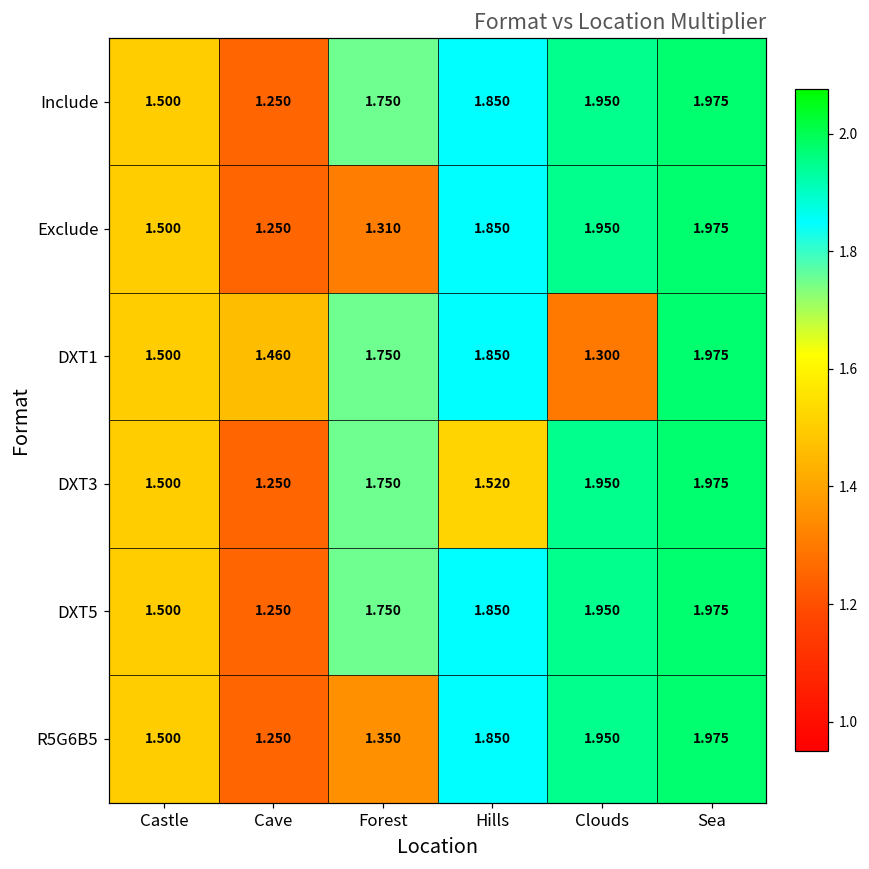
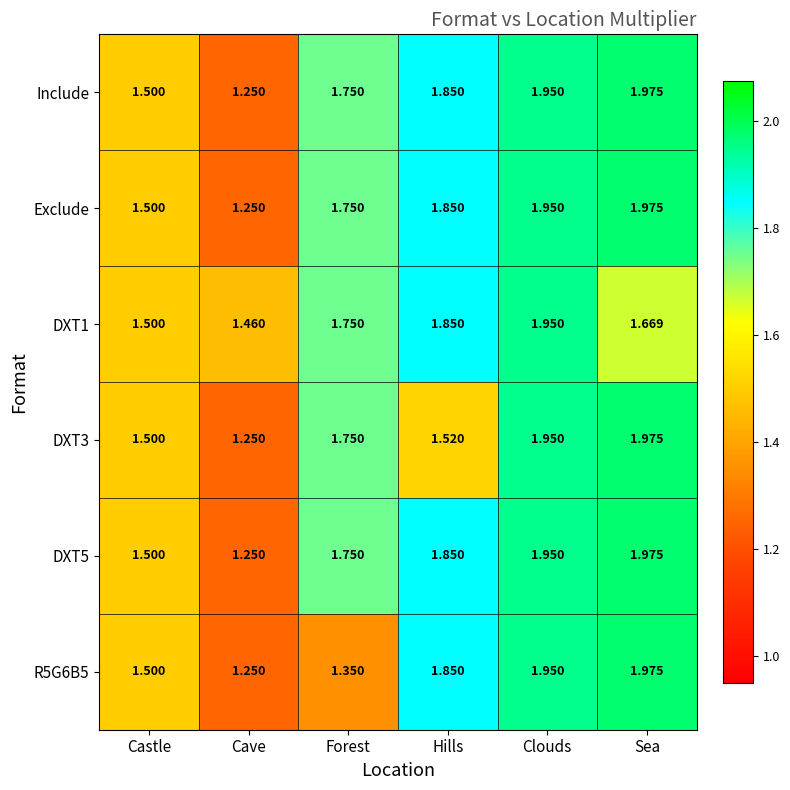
  {
    "Include": {
      "Castle": 1.500,
      "Cave": 1.250,
      "Forest": 1.750,
      "Hills": 1.850,
      "Clouds": 1.950,
      "Sea": 1.975
    },
    "Exclude": {
      "Castle": 1.500,
      "Cave": 1.250,
-     "Forest": 1.310,
+     "Forest": 1.750,
      "Hills": 1.850,
      "Clouds": 1.950,
      "Sea": 1.975
    },
    "DXT1": {
      "Castle": 1.500,
      "Cave": 1.460,
      "Forest": 1.750,
      "Hills": 1.850,
-     "Clouds": 1.300,
-     "Sea": 1.975
+     "Clouds": 1.950,
+     "Sea": 1.669
    },
    "DXT3": {
      "Castle": 1.500,
      "Cave": 1.250,
      "Forest": 1.750,
      "Hills": 1.520,
      "Clouds": 1.950,
      "Sea": 1.975
    },
    "DXT5": {
      "Castle": 1.500,
      "Cave": 1.250,
      "Forest": 1.750,
      "Hills": 1.850,
      "Clouds": 1.950,
      "Sea": 1.975
    },
    "R5G6B5": {
      "Castle": 1.500,
      "Cave": 1.250,
      "Forest": 1.350,
      "Hills": 1.850,
      "Clouds": 1.950,
      "Sea": 1.975
    }
  }
